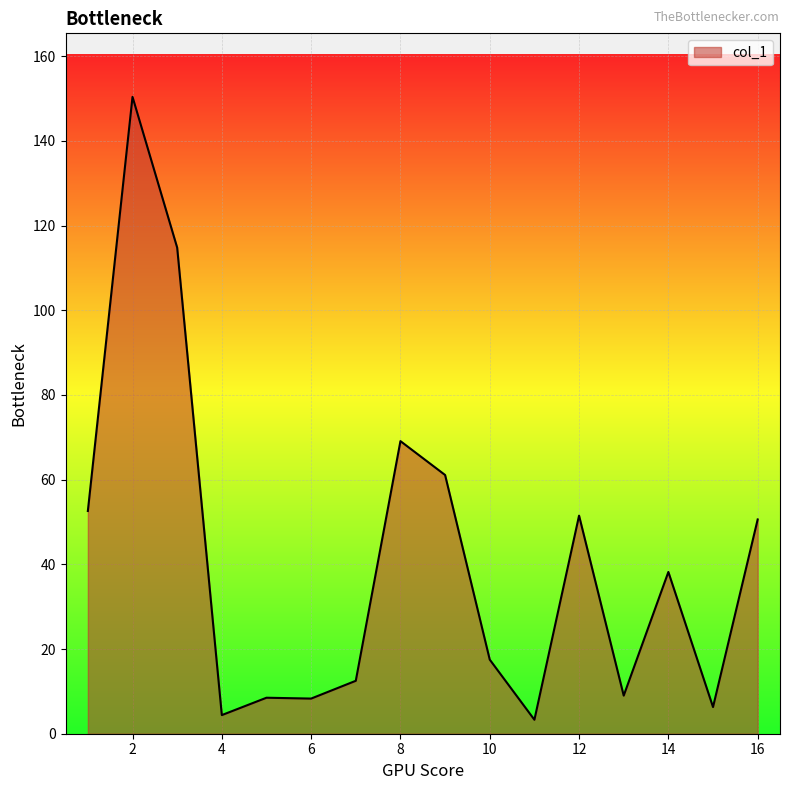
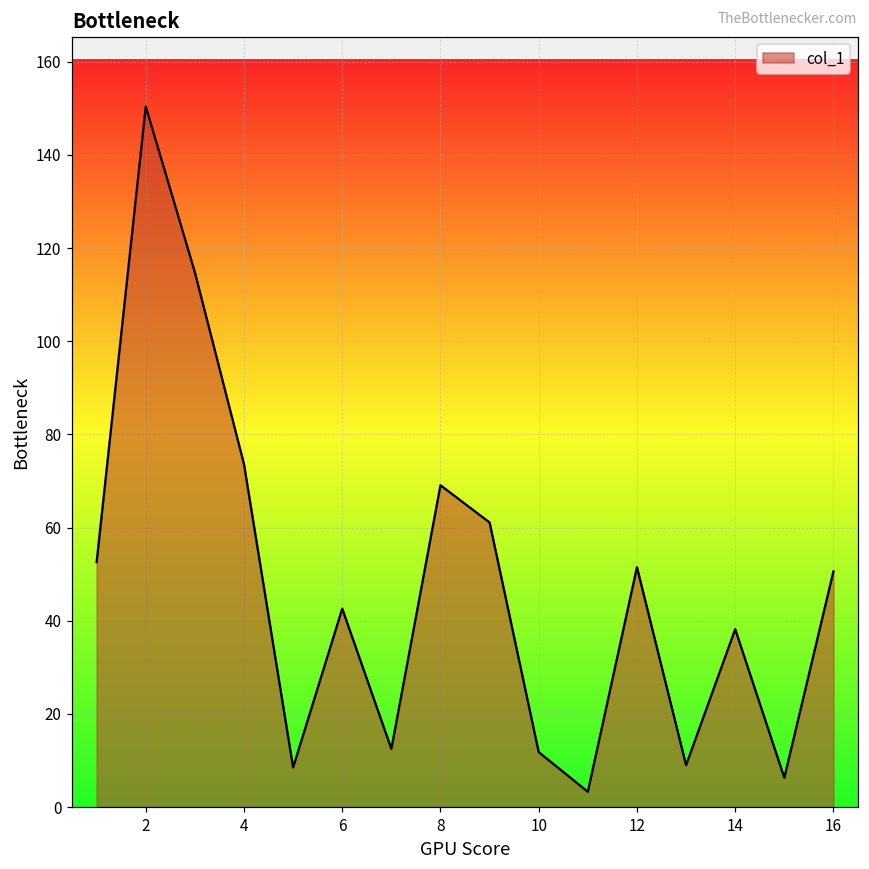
  {
    "2": 150,
-   "4": 4,
-   "6": 8,
+   "4": 74,
+   "6": 43,
    "8": 69,
-   "10": 18,
+   "10": 12,
    "12": 52,
    "14": 38,
    "16": 51
  }
